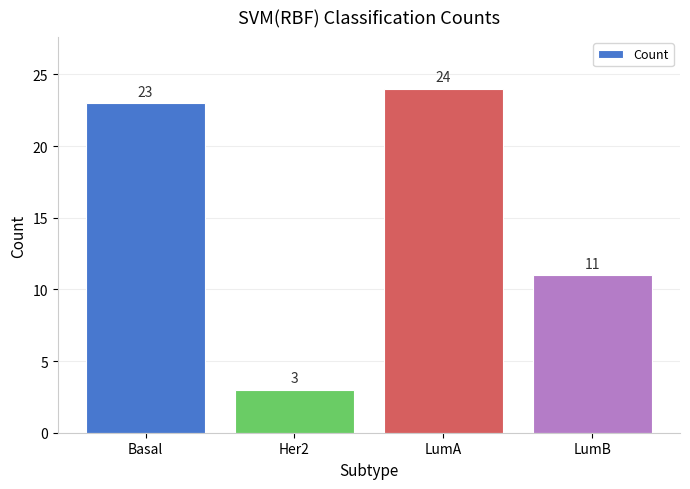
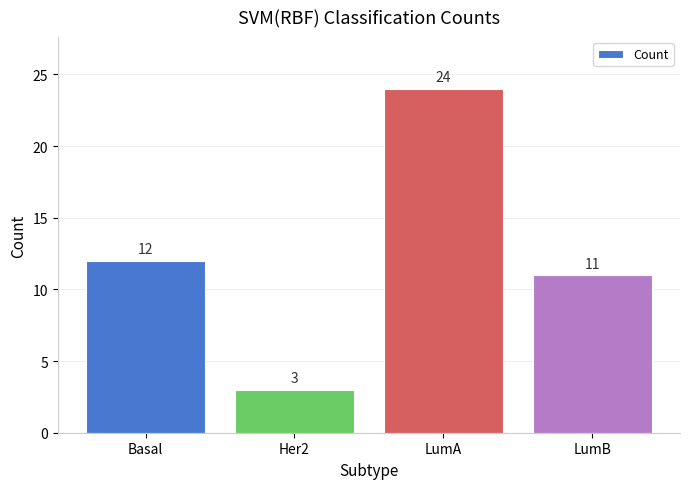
  {
-   "Basal": 23,
+   "Basal": 12,
    "Her2": 3,
    "LumA": 24,
    "LumB": 11
  }
